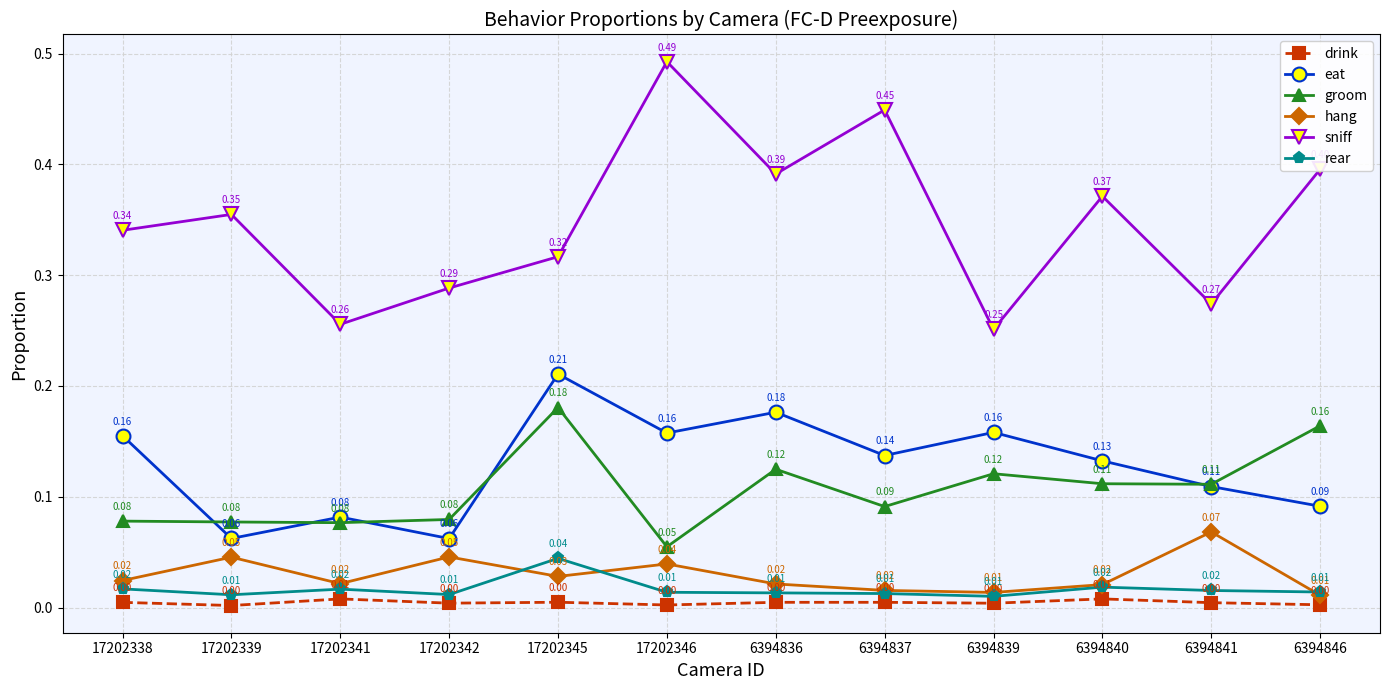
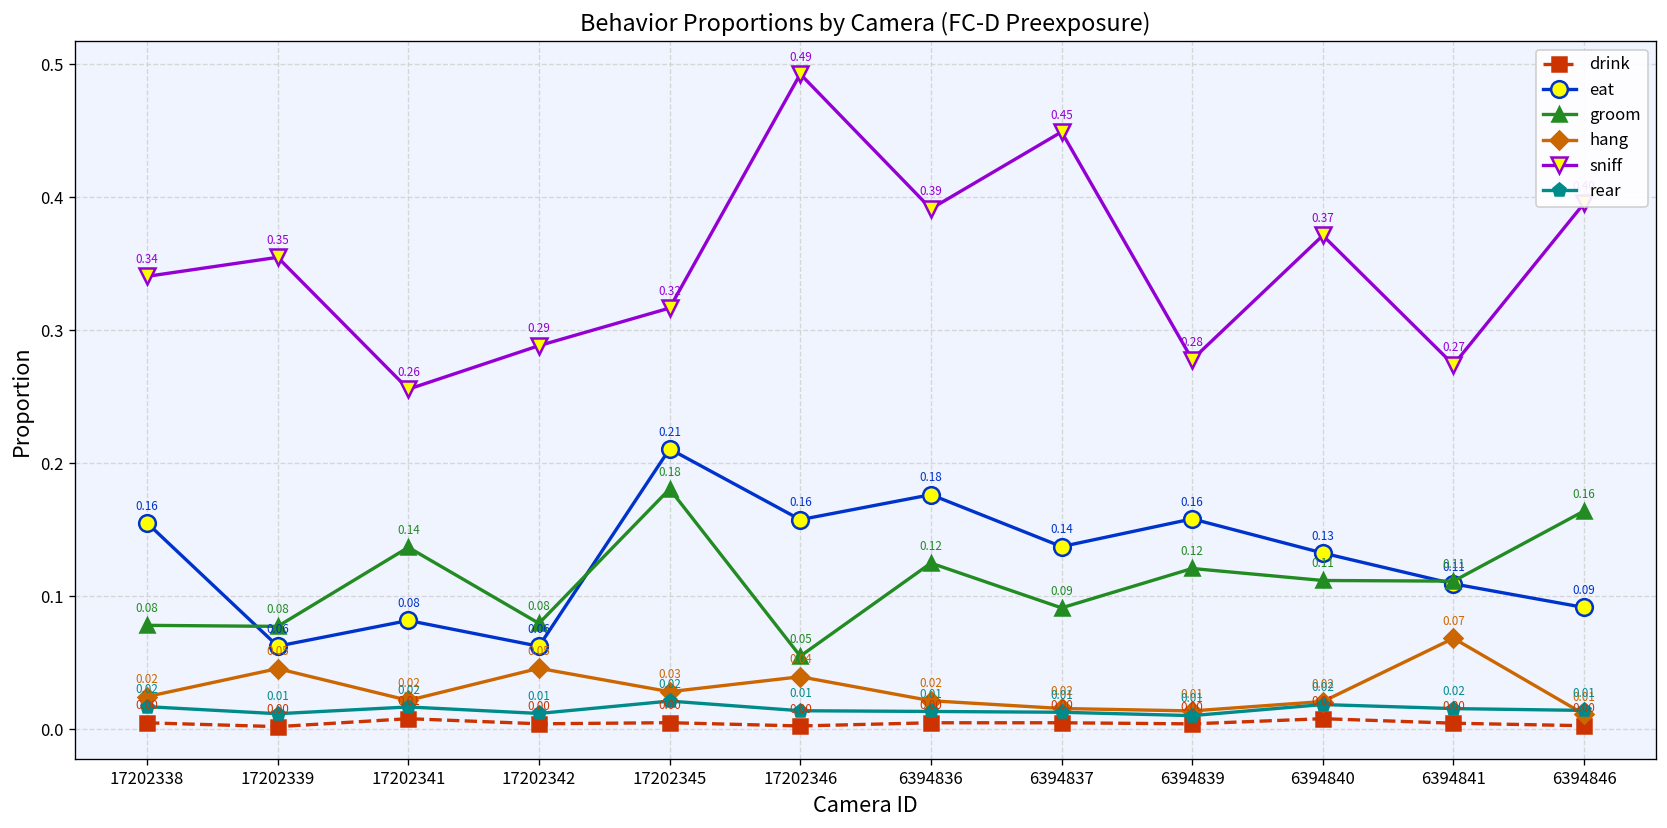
  {
    "eat": {
      "17202338": 0.16,
      "17202341": 0.08,
      "17202345": 0.21,
      "17202346": 0.16,
      "6394836": 0.18,
      "6394837": 0.14,
      "6394839": 0.16,
      "6394840": 0.13,
      "6394846": 0.09
    },
    "groom": {
      "17202338": 0.08,
      "17202339": 0.08,
-     "17202341": 0.08,
+     "17202341": 0.14,
      "17202342": 0.08,
      "17202345": 0.18,
      "17202346": 0.05,
      "6394836": 0.12,
      "6394837": 0.09,
      "6394839": 0.12,
      "6394840": 0.11,
      "6394846": 0.16
    },
    "sniff": {
      "17202338": 0.34,
      "17202339": 0.35,
      "17202341": 0.26,
      "17202342": 0.29,
      "17202345": 0.32,
      "17202346": 0.49,
      "6394836": 0.39,
      "6394837": 0.45,
-     "6394839": 0.25,
+     "6394839": 0.28,
      "6394840": 0.37,
      "6394841": 0.27
    },
    "rear": {
      "17202339": 0.01,
      "17202342": 0.01,
-     "17202345": 0.04,
+     "17202345": 0.02,
      "17202346": 0.01,
      "6394841": 0.02
    }
  }
